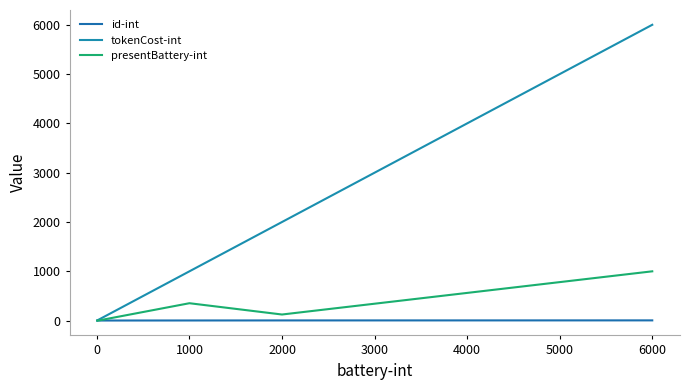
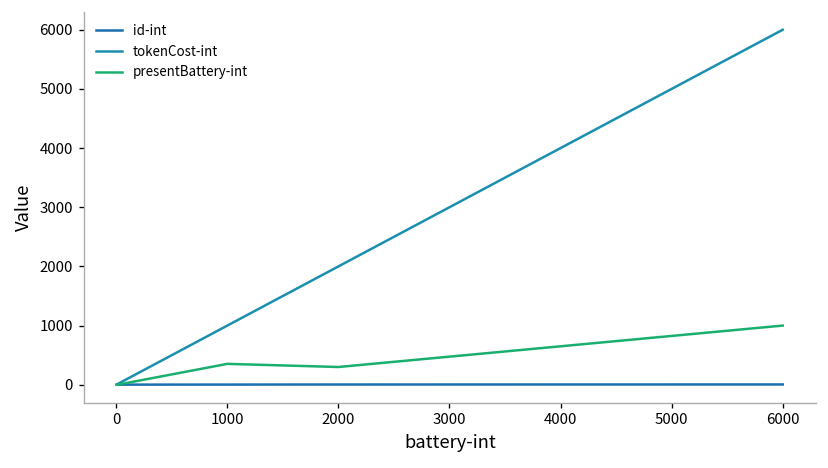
  {
    "presentBattery-int": {
      "1000": 400,
-     "2000": 100,
+     "2000": 300,
      "6000": 1000
    }
  }
